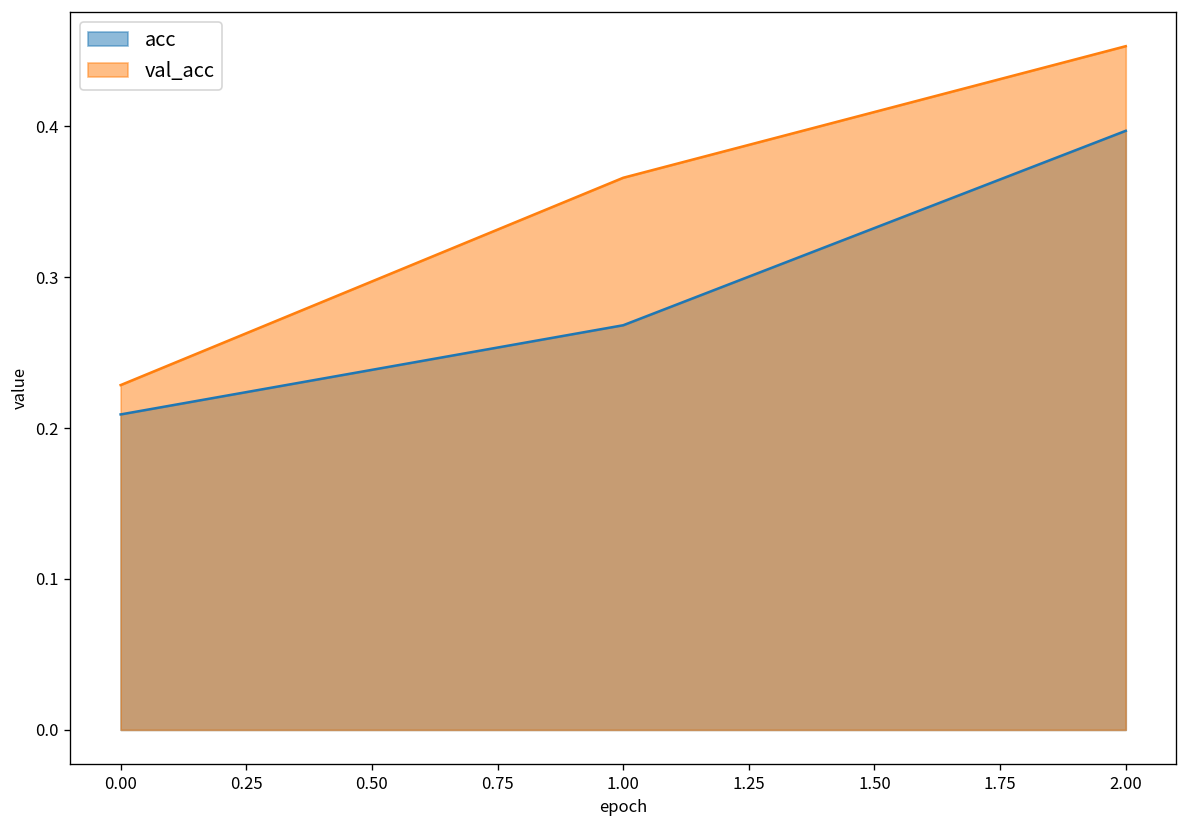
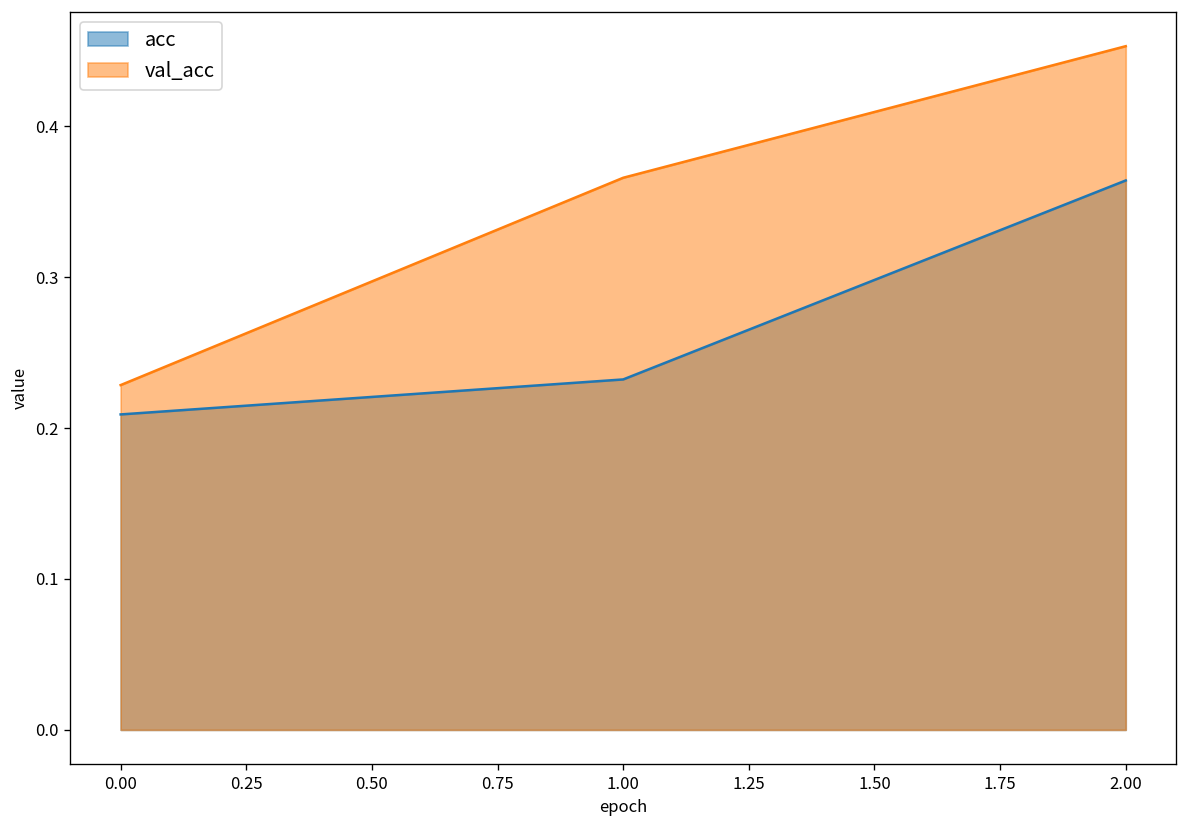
  {
    "acc": {
      "0.00": 0.209,
-     "1.00": 0.268,
-     "2.00": 0.397
+     "1.00": 0.232,
+     "2.00": 0.364
    },
    "val_acc": {
      "0.00": 0.229,
      "1.00": 0.366,
      "2.00": 0.453
    }
  }
